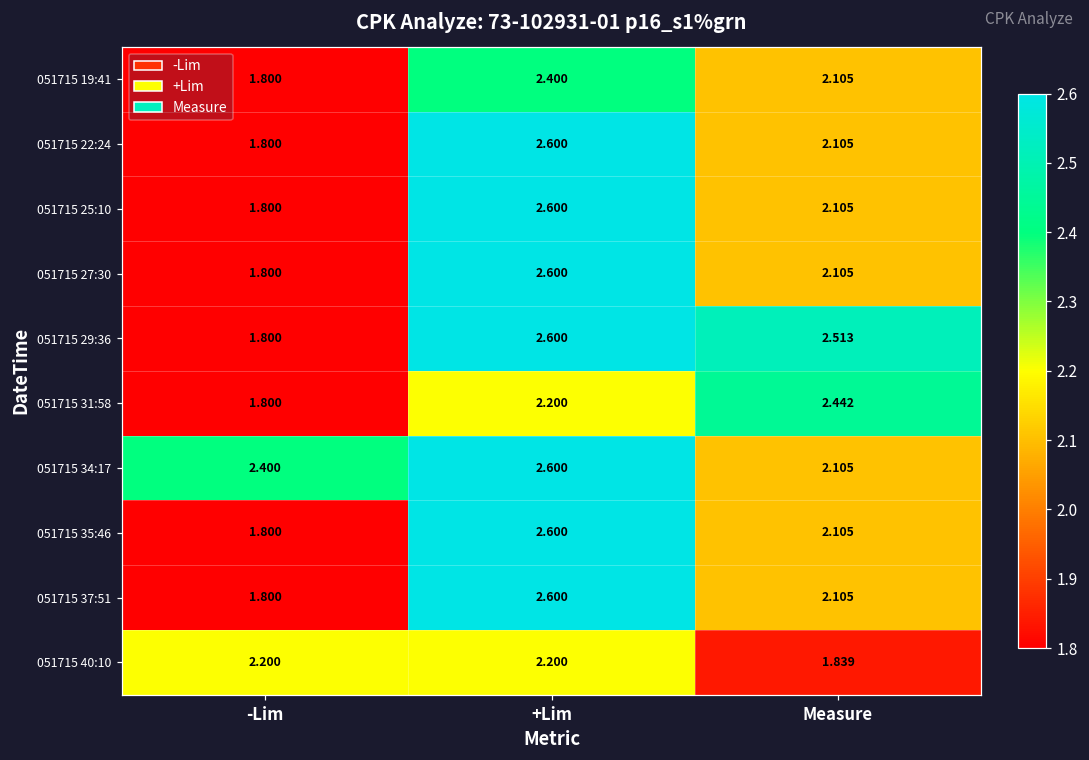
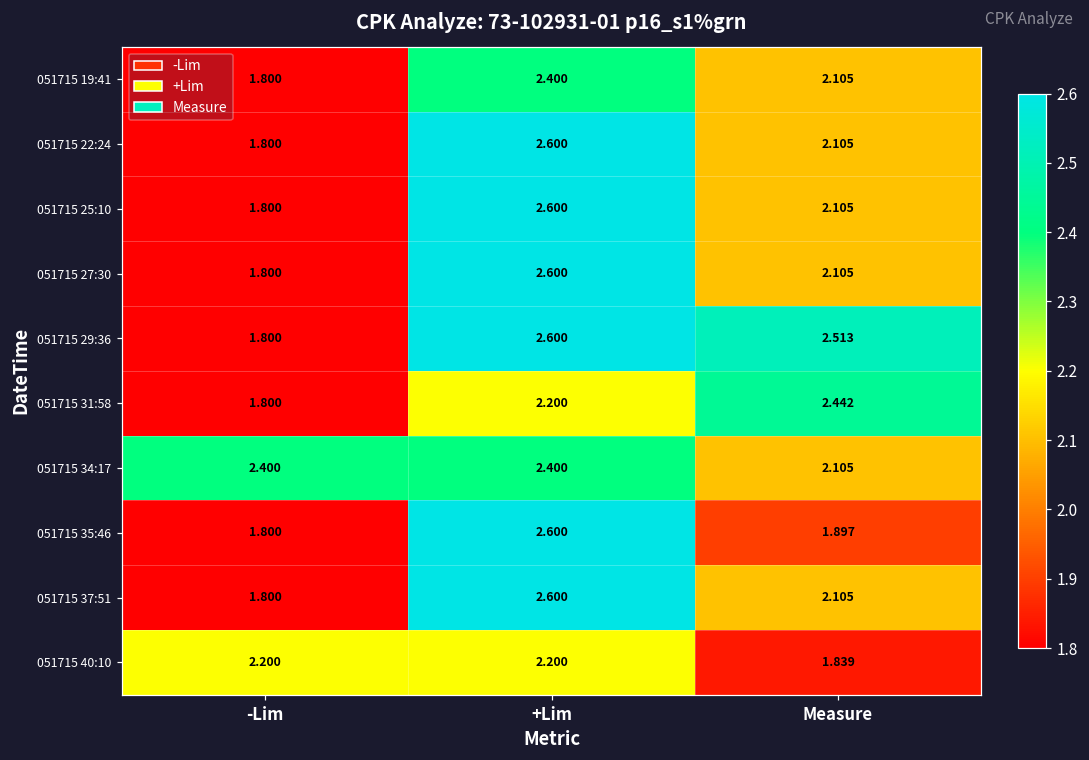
  {
    "051715 19:41": {
      "-Lim": 1.800,
      "+Lim": 2.400,
      "Measure": 2.105
    },
    "051715 22:24": {
      "-Lim": 1.800,
      "+Lim": 2.600,
      "Measure": 2.105
    },
    "051715 25:10": {
      "-Lim": 1.800,
      "+Lim": 2.600,
      "Measure": 2.105
    },
    "051715 27:30": {
      "-Lim": 1.800,
      "+Lim": 2.600,
      "Measure": 2.105
    },
    "051715 29:36": {
      "-Lim": 1.800,
      "+Lim": 2.600,
      "Measure": 2.513
    },
    "051715 31:58": {
      "-Lim": 1.800,
      "+Lim": 2.200,
      "Measure": 2.442
    },
    "051715 34:17": {
      "-Lim": 2.400,
-     "+Lim": 2.600,
+     "+Lim": 2.400,
      "Measure": 2.105
    },
    "051715 35:46": {
      "-Lim": 1.800,
      "+Lim": 2.600,
-     "Measure": 2.105
+     "Measure": 1.897
    },
    "051715 37:51": {
      "-Lim": 1.800,
      "+Lim": 2.600,
      "Measure": 2.105
    },
    "051715 40:10": {
      "-Lim": 2.200,
      "+Lim": 2.200,
      "Measure": 1.839
    }
  }
